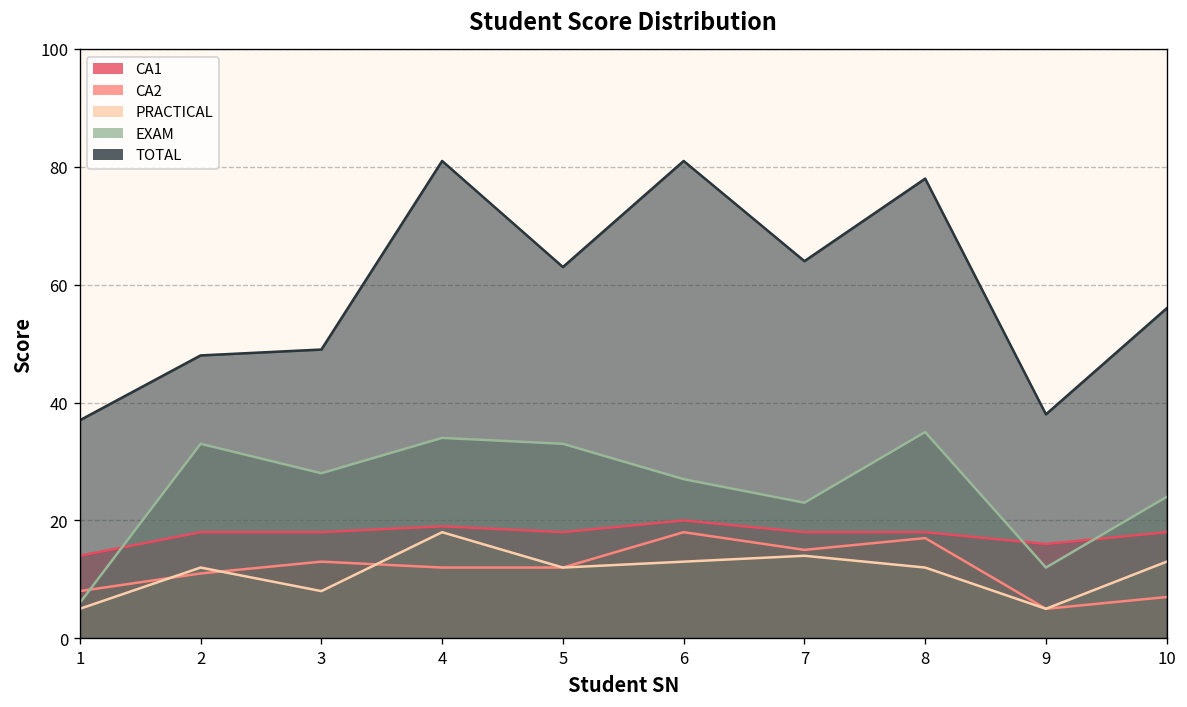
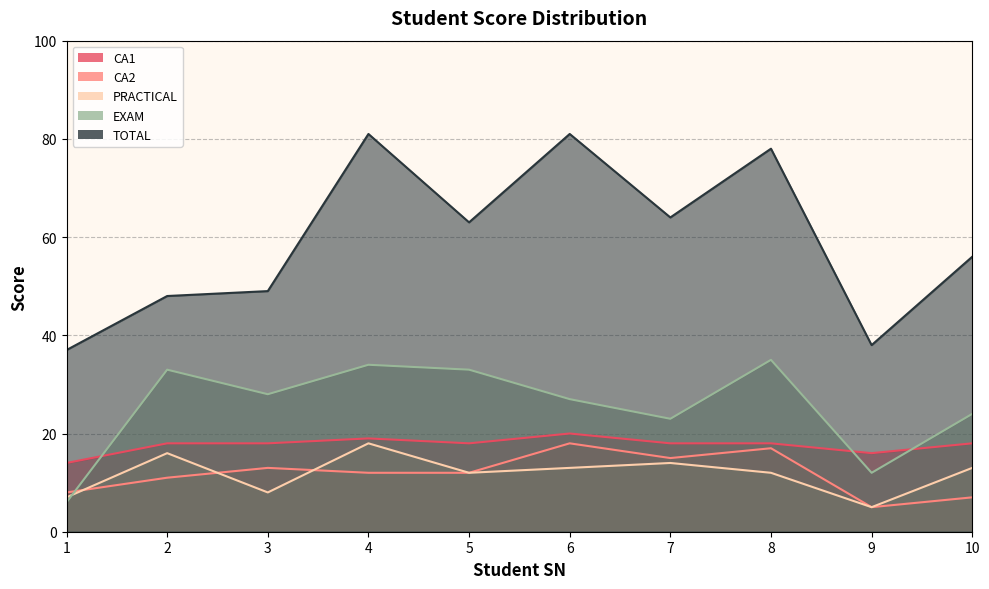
  {
    "PRACTICAL": {
-     "1": 5,
-     "2": 12,
+     "1": 7,
+     "2": 16,
      "3": 8,
      "4": 18,
      "6": 13,
      "7": 14,
      "8": 12,
      "10": 13
    },
    "EXAM": {
      "1": 6,
      "2": 33,
      "3": 28,
      "4": 34,
      "5": 33,
      "6": 27,
      "7": 23,
      "8": 35,
      "9": 12,
      "10": 24
    },
    "TOTAL": {
      "1": 37,
      "2": 48,
      "3": 49,
      "4": 81,
      "5": 63,
      "6": 81,
      "7": 64,
      "8": 78,
      "9": 38,
      "10": 56
    }
  }
